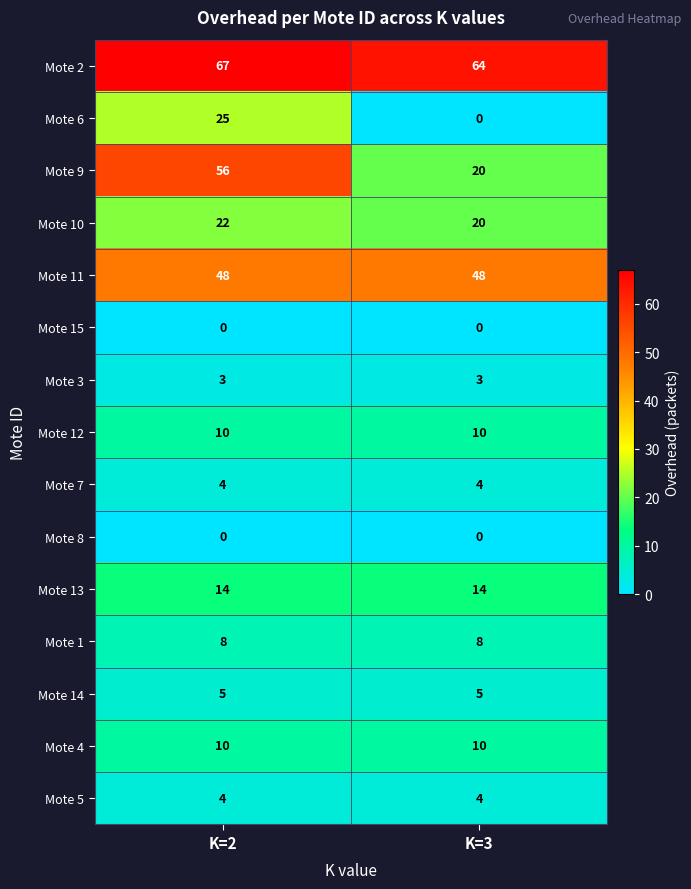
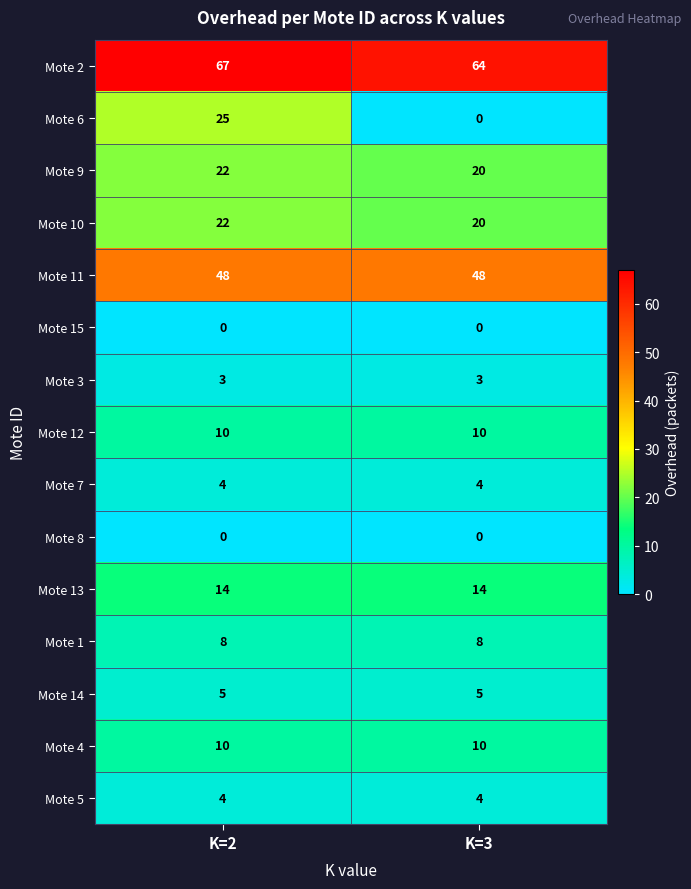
  {
    "Mote 2": {
      "K=2": 67,
      "K=3": 64
    },
    "Mote 6": {
      "K=2": 25,
      "K=3": 0
    },
    "Mote 9": {
-     "K=2": 56,
+     "K=2": 22,
      "K=3": 20
    },
    "Mote 10": {
      "K=2": 22,
      "K=3": 20
    },
    "Mote 11": {
      "K=2": 48,
      "K=3": 48
    },
    "Mote 15": {
      "K=2": 0,
      "K=3": 0
    },
    "Mote 3": {
      "K=2": 3,
      "K=3": 3
    },
    "Mote 12": {
      "K=2": 10,
      "K=3": 10
    },
    "Mote 7": {
      "K=2": 4,
      "K=3": 4
    },
    "Mote 8": {
      "K=2": 0,
      "K=3": 0
    },
    "Mote 13": {
      "K=2": 14,
      "K=3": 14
    },
    "Mote 1": {
      "K=2": 8,
      "K=3": 8
    },
    "Mote 14": {
      "K=2": 5,
      "K=3": 5
    },
    "Mote 4": {
      "K=2": 10,
      "K=3": 10
    },
    "Mote 5": {
      "K=2": 4,
      "K=3": 4
    }
  }
